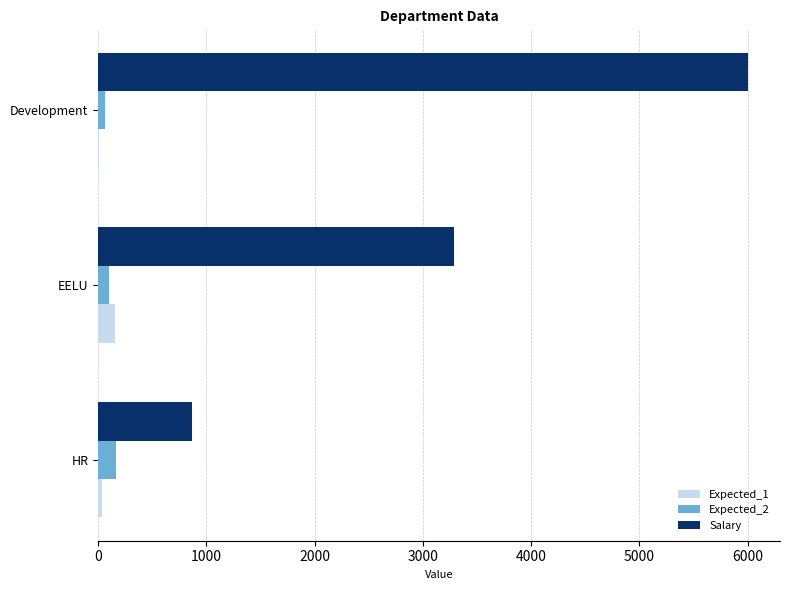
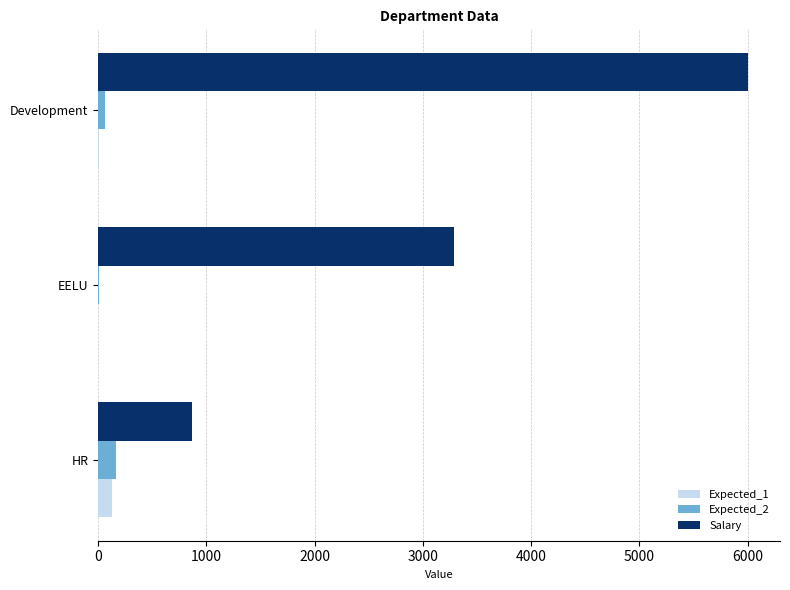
  {
    "Expected_1": {
-     "EELU": 160,
-     "HR": 40
+     "EELU": 0,
+     "HR": 130
    },
    "Expected_2": {
      "Development": 60,
-     "EELU": 100,
+     "EELU": 10,
      "HR": 170
    },
    "Salary": {
      "Development": 6000,
      "EELU": 3290,
      "HR": 870
    }
  }
